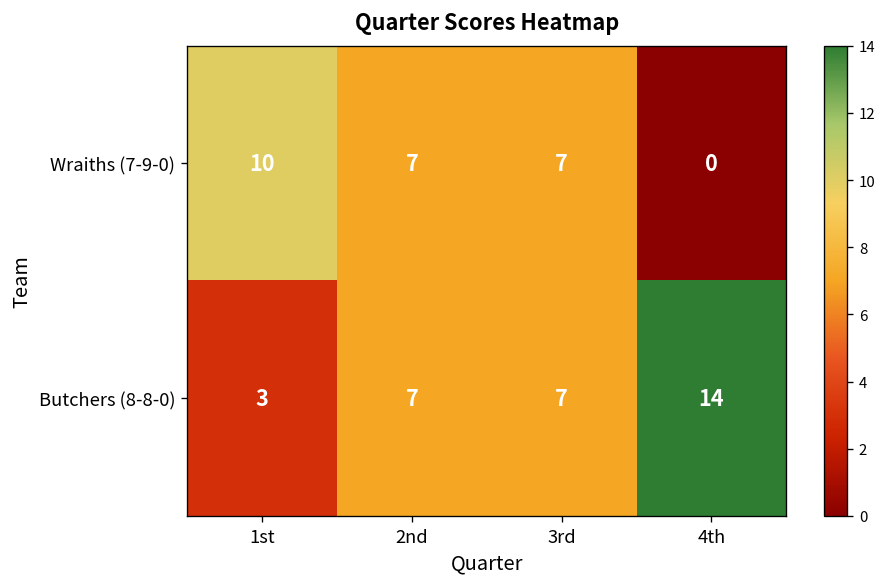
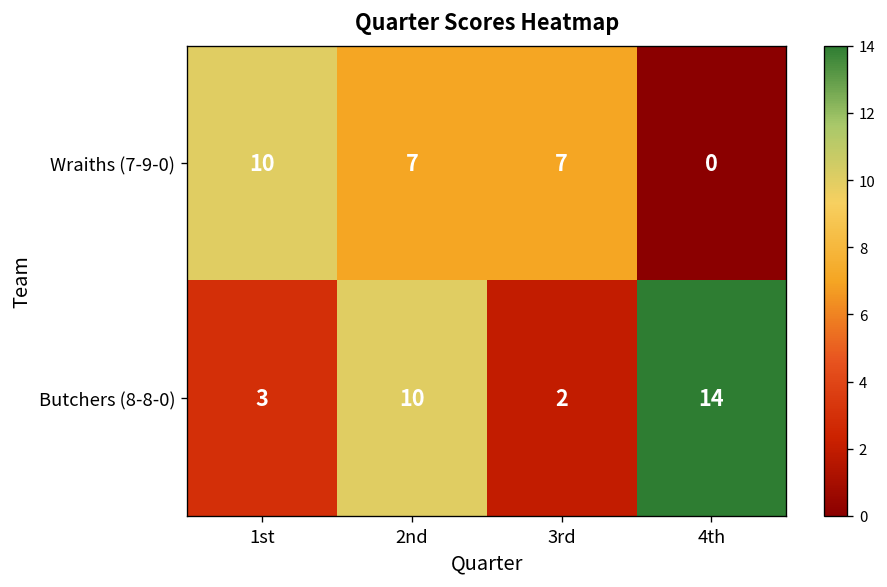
  {
    "Wraiths (7-9-0)": {
      "1st": 10,
      "2nd": 7,
      "3rd": 7,
      "4th": 0
    },
    "Butchers (8-8-0)": {
      "1st": 3,
-     "2nd": 7,
-     "3rd": 7,
+     "2nd": 10,
+     "3rd": 2,
      "4th": 14
    }
  }
